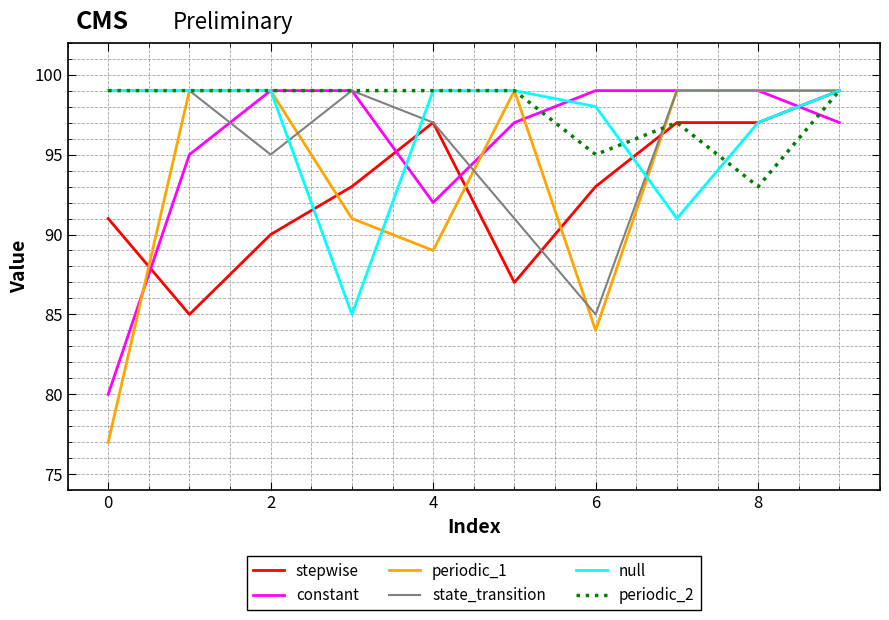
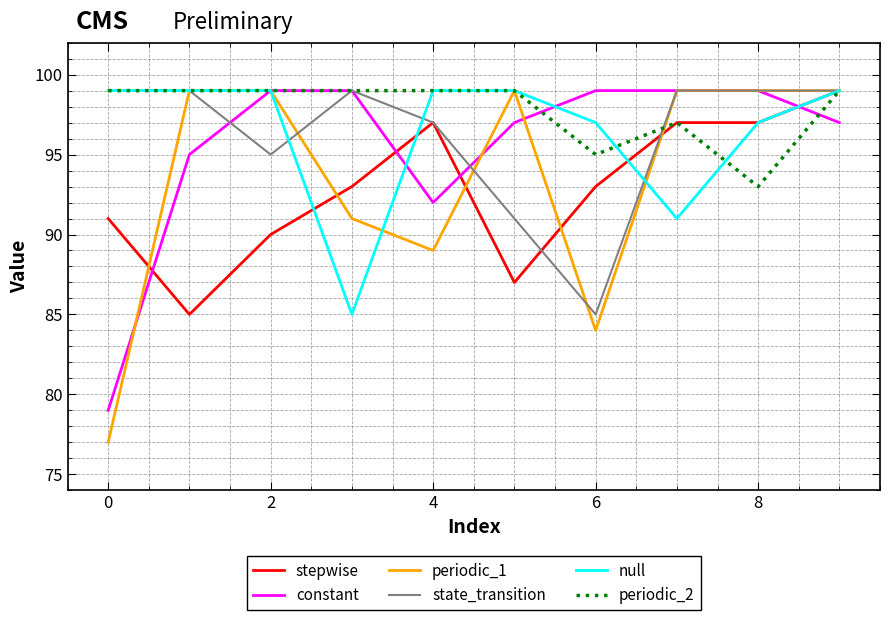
  {
    "stepwise": {
      "0": 91,
      "2": 90,
      "6": 93
    },
    "constant": {
-     "0": 80,
+     "0": 79,
      "4": 92,
      "6": 99
    },
    "periodic_1": {
      "0": 77,
      "4": 89,
      "6": 84
    },
    "state_transition": {
      "2": 95,
      "6": 85
    },
    "null": {
-     "6": 98
+     "6": 97
    },
    "periodic_2": {
      "6": 95,
      "8": 93
    }
  }
